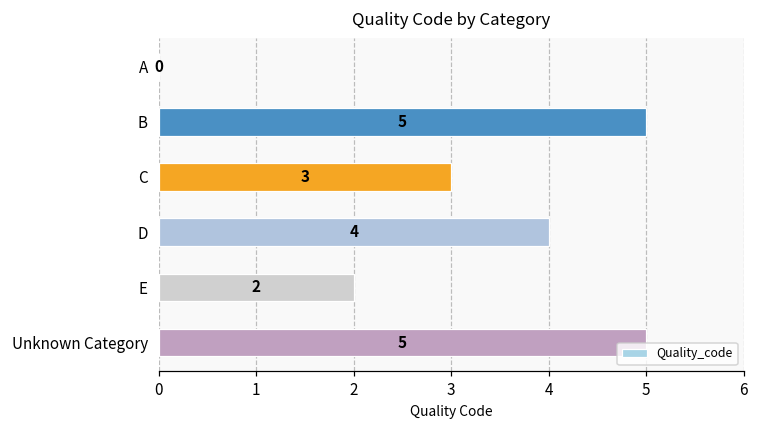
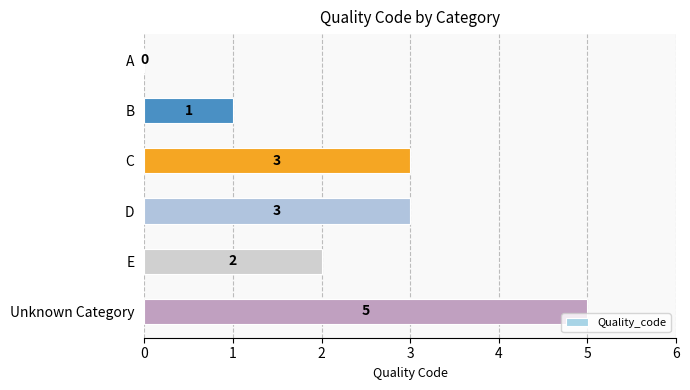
  {
    "A": 0,
-   "B": 5,
+   "B": 1,
    "C": 3,
-   "D": 4,
+   "D": 3,
    "E": 2,
    "Unknown Category": 5
  }
